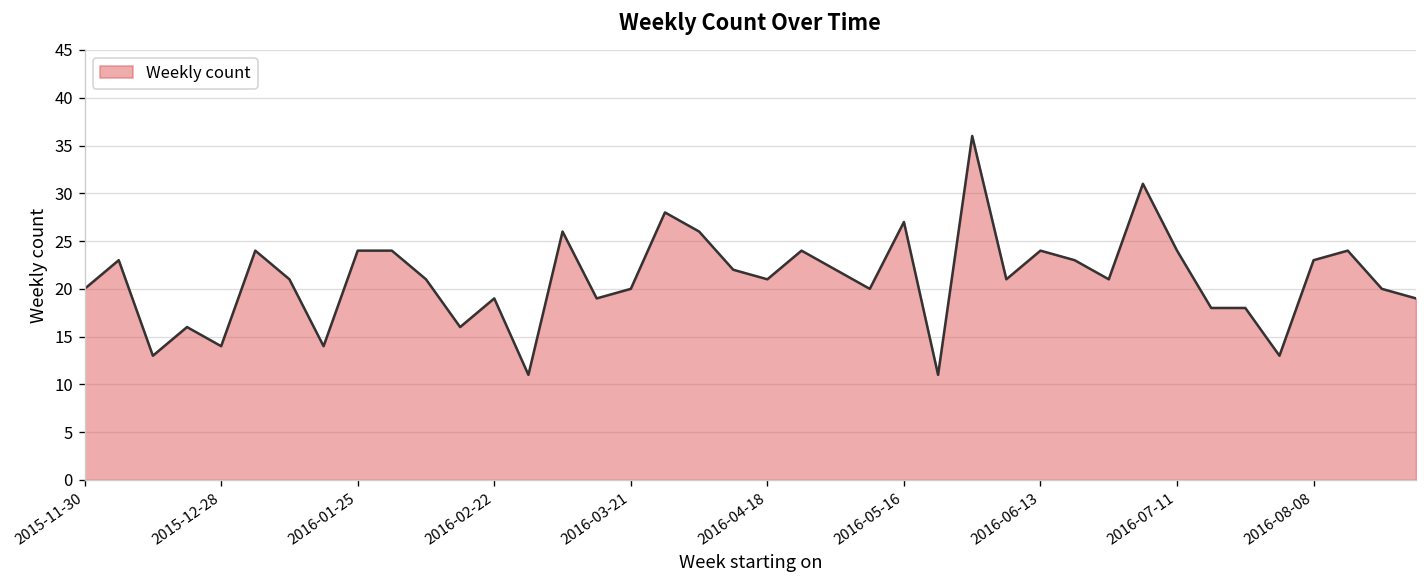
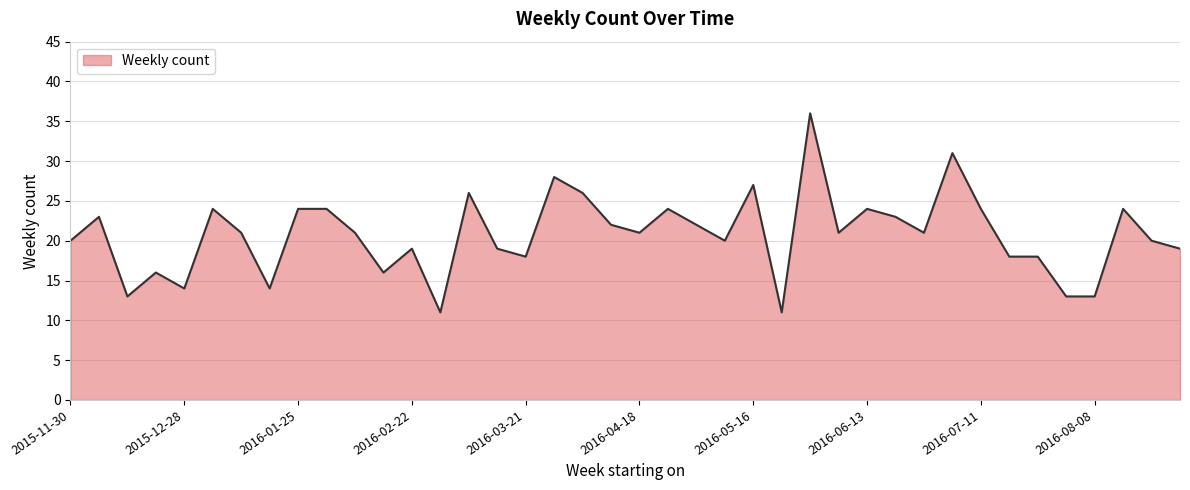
  {
    "2015-11-30": 20,
    "2015-12-28": 14,
    "2016-01-25": 24,
    "2016-02-22": 19,
-   "2016-03-21": 20,
+   "2016-03-21": 18,
    "2016-04-18": 21,
    "2016-05-16": 27,
    "2016-06-13": 24,
    "2016-07-11": 24,
-   "2016-08-08": 23
+   "2016-08-08": 13
  }
